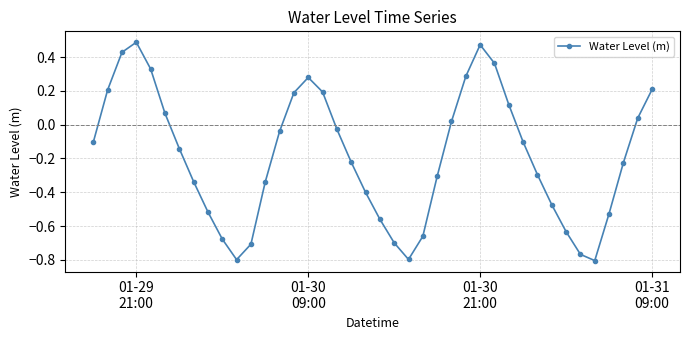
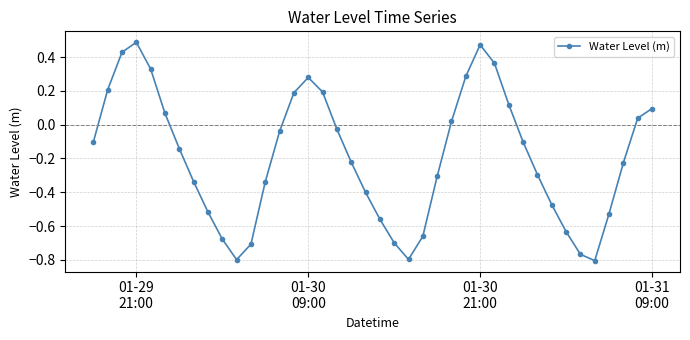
  {
    "01-29 21:00": 0.49,
    "01-30 09:00": 0.28,
    "01-30 21:00": 0.47,
-   "01-31 09:00": 0.21
+   "01-31 09:00": 0.10
  }
